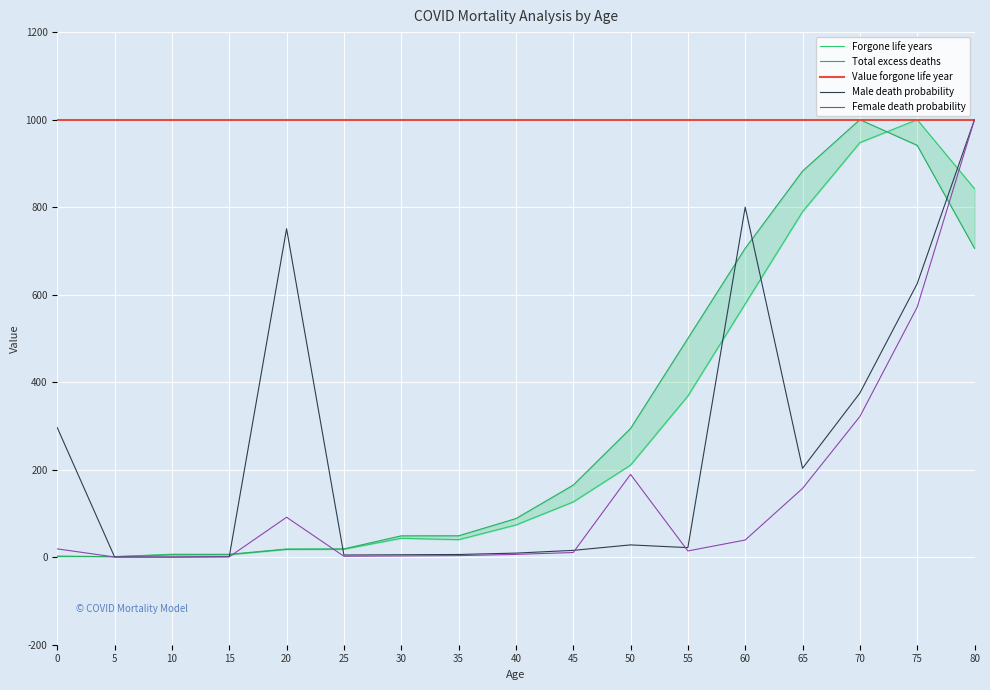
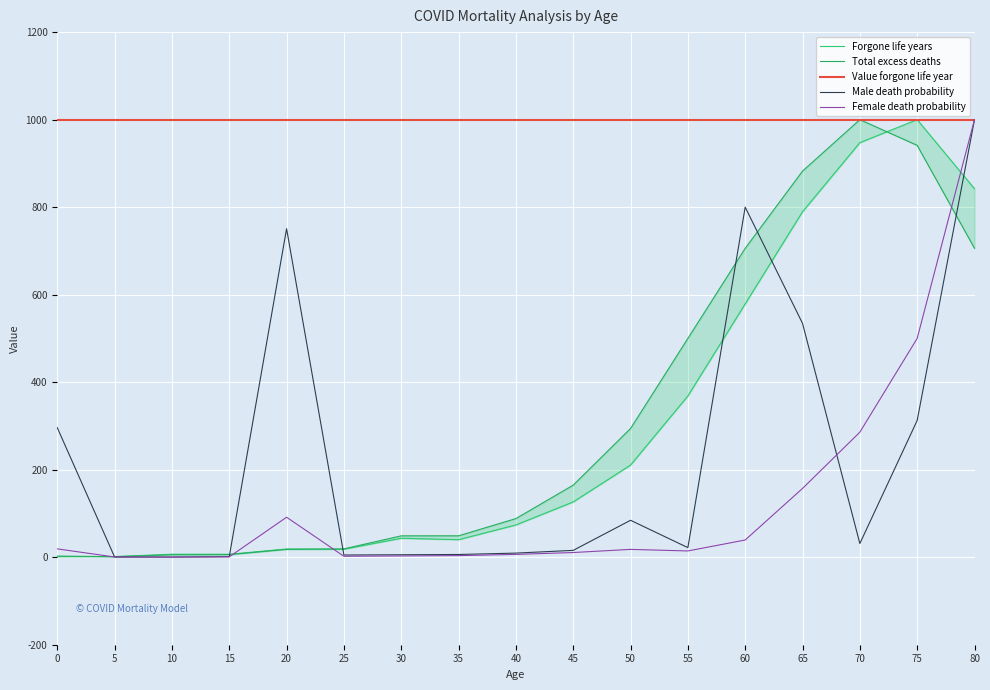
  {
    "Value forgone life year": {
      "0": 1000,
      "5": 1000,
      "10": 1000,
      "15": 1000,
      "20": 1000,
      "25": 1000,
      "30": 1000,
      "35": 1000,
      "40": 1000,
      "45": 1000,
      "50": 1000,
      "55": 1000,
      "60": 1000,
      "65": 1000
    },
    "Male death probability": {
      "0": 300,
      "20": 750,
-     "50": 30,
+     "50": 80,
      "55": 20,
      "60": 800,
-     "65": 200,
-     "70": 380,
-     "75": 630
+     "65": 530,
+     "70": 30,
+     "75": 310
    },
    "Female death probability": {
      "0": 20,
      "20": 90,
-     "50": 190,
+     "50": 20,
      "55": 10,
      "60": 40,
      "65": 160,
-     "70": 320,
-     "75": 570
+     "70": 290,
+     "75": 500
    }
  }
